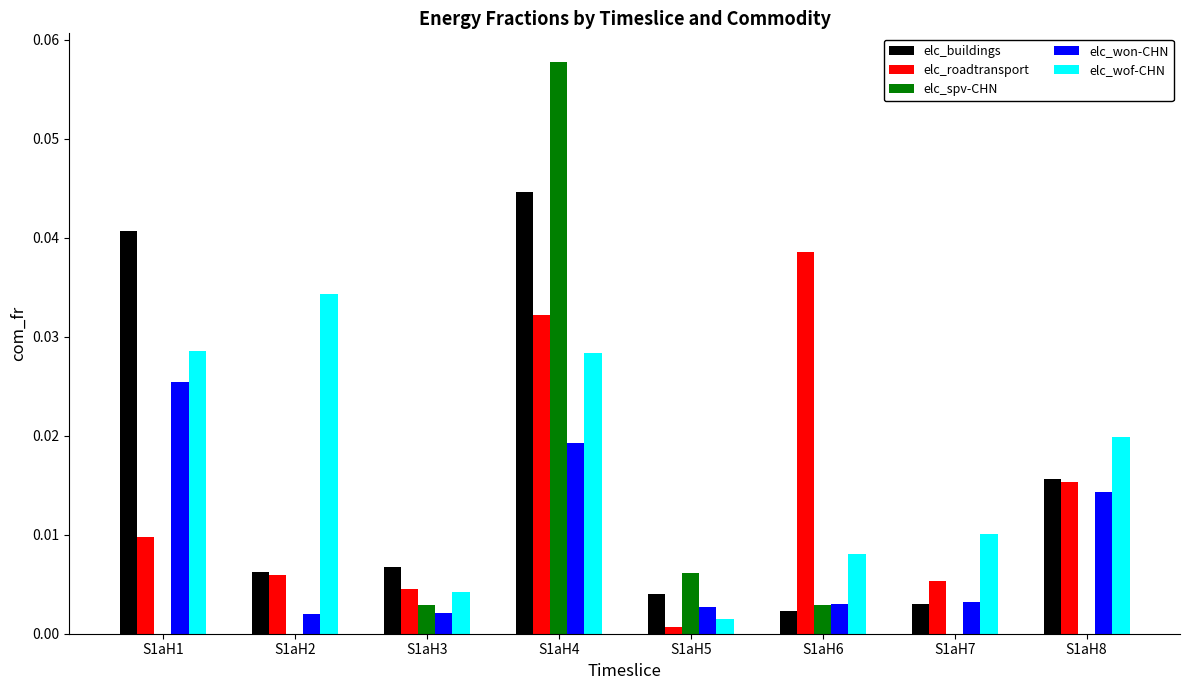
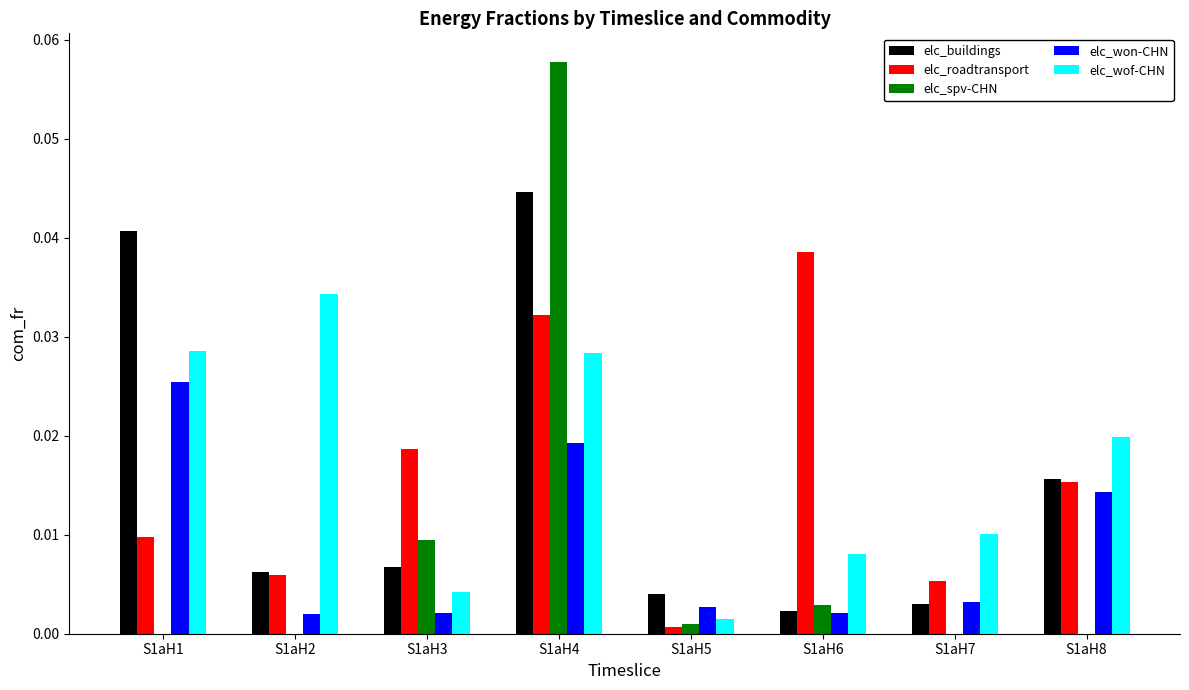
  {
    "elc_buildings": {
      "S1aH1": 0.041,
      "S1aH2": 0.006,
      "S1aH3": 0.007,
      "S1aH4": 0.045,
      "S1aH5": 0.004,
      "S1aH6": 0.002,
      "S1aH7": 0.003,
      "S1aH8": 0.016
    },
    "elc_roadtransport": {
      "S1aH1": 0.010,
      "S1aH2": 0.006,
-     "S1aH3": 0.005,
+     "S1aH3": 0.019,
      "S1aH4": 0.032,
      "S1aH5": 0.001,
      "S1aH6": 0.039,
      "S1aH7": 0.005,
      "S1aH8": 0.015
    },
    "elc_spv-CHN": {
      "S1aH1": 0.000,
-     "S1aH3": 0.003,
+     "S1aH3": 0.009,
      "S1aH4": 0.058,
-     "S1aH5": 0.006,
+     "S1aH5": 0.001,
      "S1aH6": 0.003,
      "S1aH8": 0.000
    },
    "elc_won-CHN": {
      "S1aH1": 0.025,
      "S1aH2": 0.002,
      "S1aH3": 0.002,
      "S1aH4": 0.019,
      "S1aH5": 0.003,
-     "S1aH6": 0.003,
+     "S1aH6": 0.002,
      "S1aH7": 0.003,
      "S1aH8": 0.014
    },
    "elc_wof-CHN": {
      "S1aH1": 0.029,
      "S1aH2": 0.034,
      "S1aH3": 0.004,
      "S1aH4": 0.028,
      "S1aH5": 0.001,
      "S1aH6": 0.008,
      "S1aH7": 0.010,
      "S1aH8": 0.020
    }
  }
